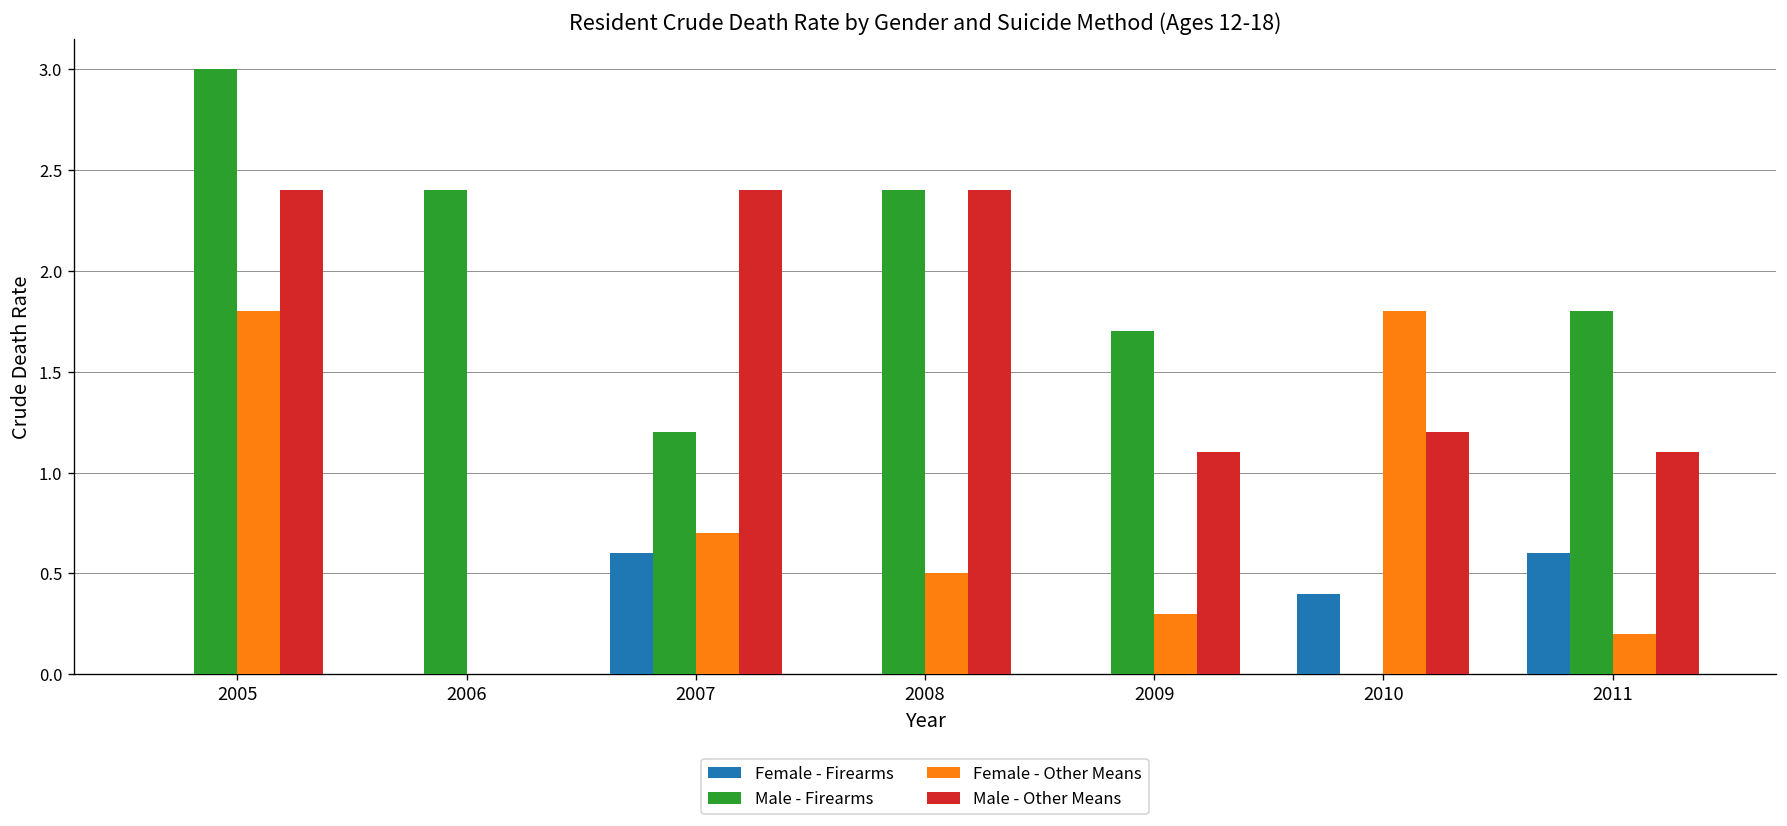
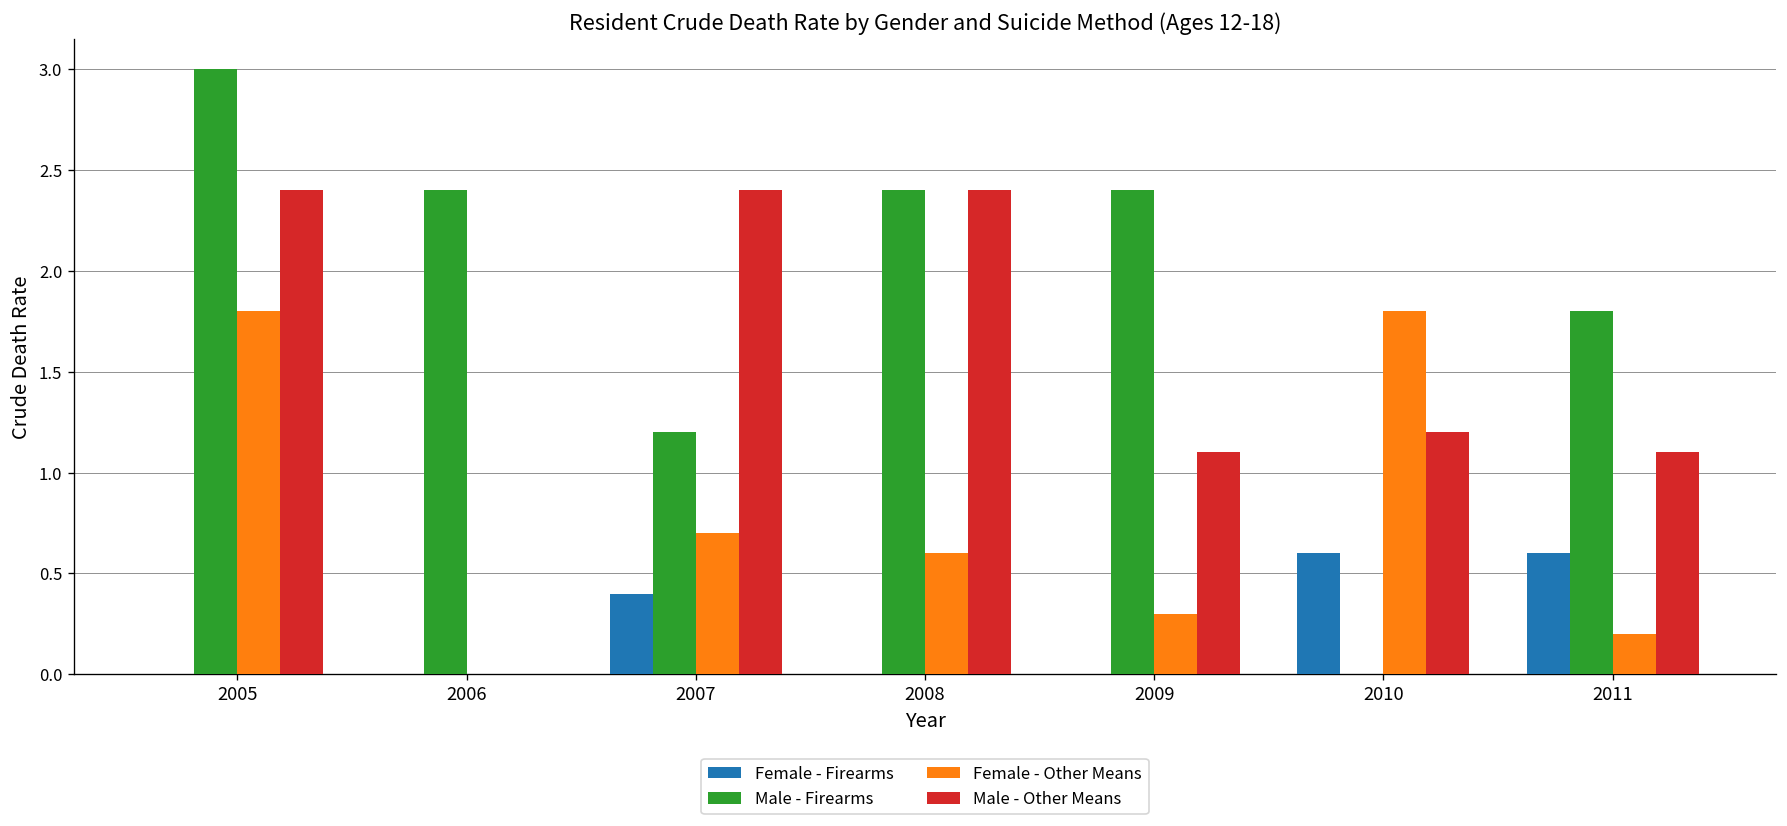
  {
    "Female - Firearms": {
      "2005": 0.0,
      "2006": 0.0,
-     "2007": 0.6,
+     "2007": 0.4,
      "2008": 0.0,
      "2009": 0.0,
-     "2010": 0.4,
+     "2010": 0.6,
      "2011": 0.6
    },
    "Male - Firearms": {
      "2005": 3.0,
      "2006": 2.4,
      "2007": 1.2,
      "2008": 2.4,
-     "2009": 1.7,
+     "2009": 2.4,
      "2010": 0.0,
      "2011": 1.8
    },
    "Female - Other Means": {
      "2005": 1.8,
      "2006": 0.0,
      "2007": 0.7,
-     "2008": 0.5,
+     "2008": 0.6,
      "2009": 0.3,
      "2010": 1.8,
      "2011": 0.2
    },
    "Male - Other Means": {
      "2005": 2.4,
      "2006": 0.0,
      "2007": 2.4,
      "2008": 2.4,
      "2009": 1.1,
      "2010": 1.2,
      "2011": 1.1
    }
  }
